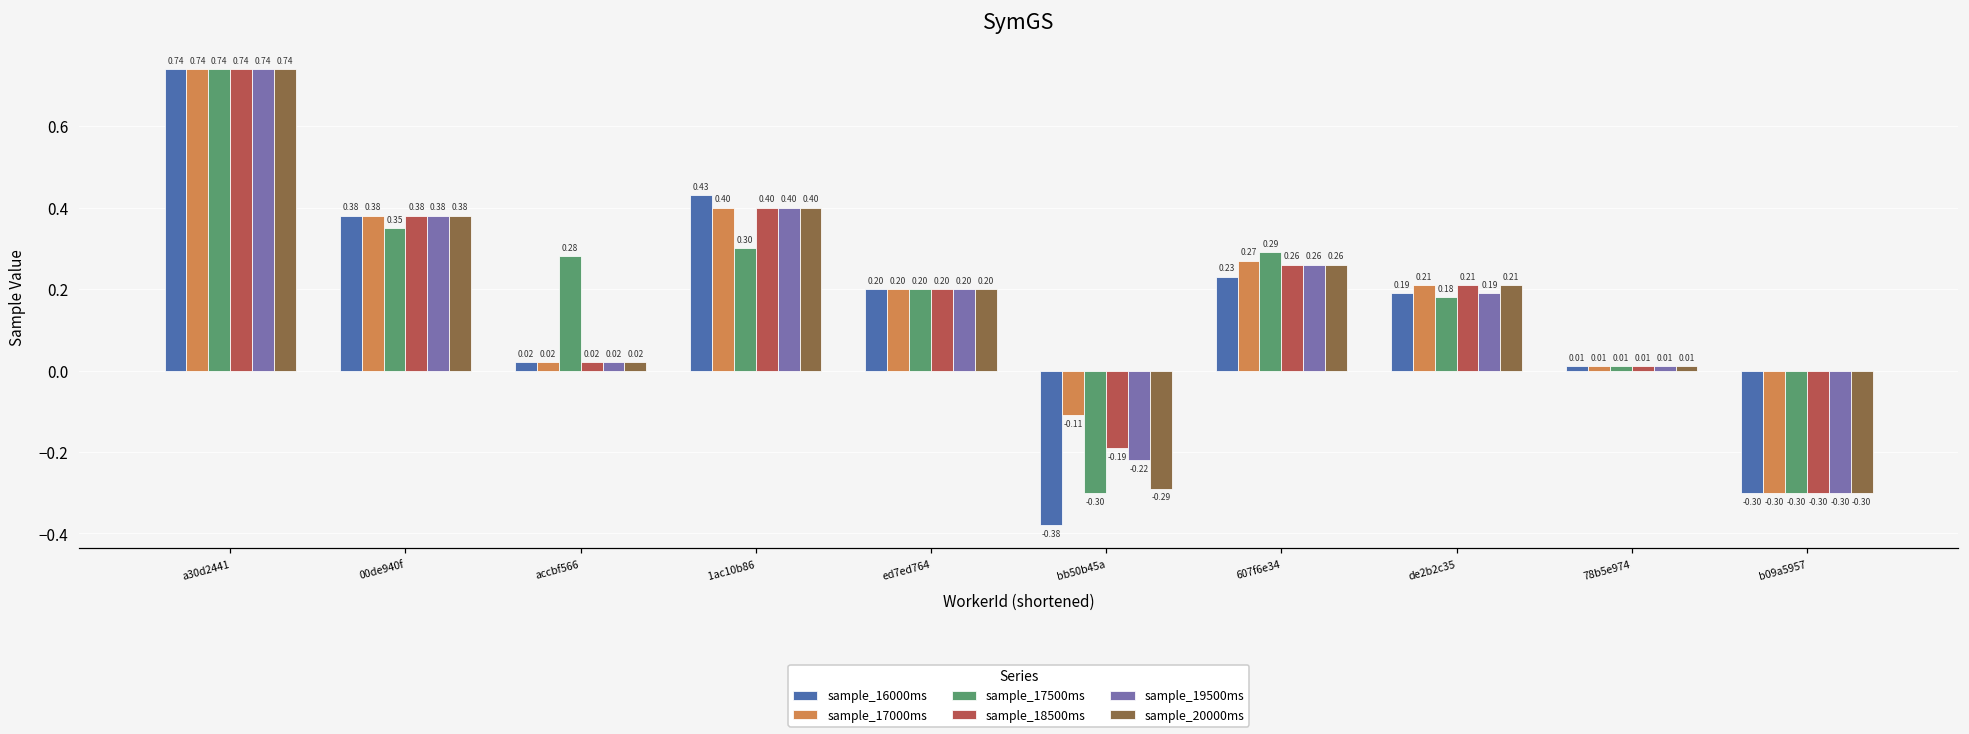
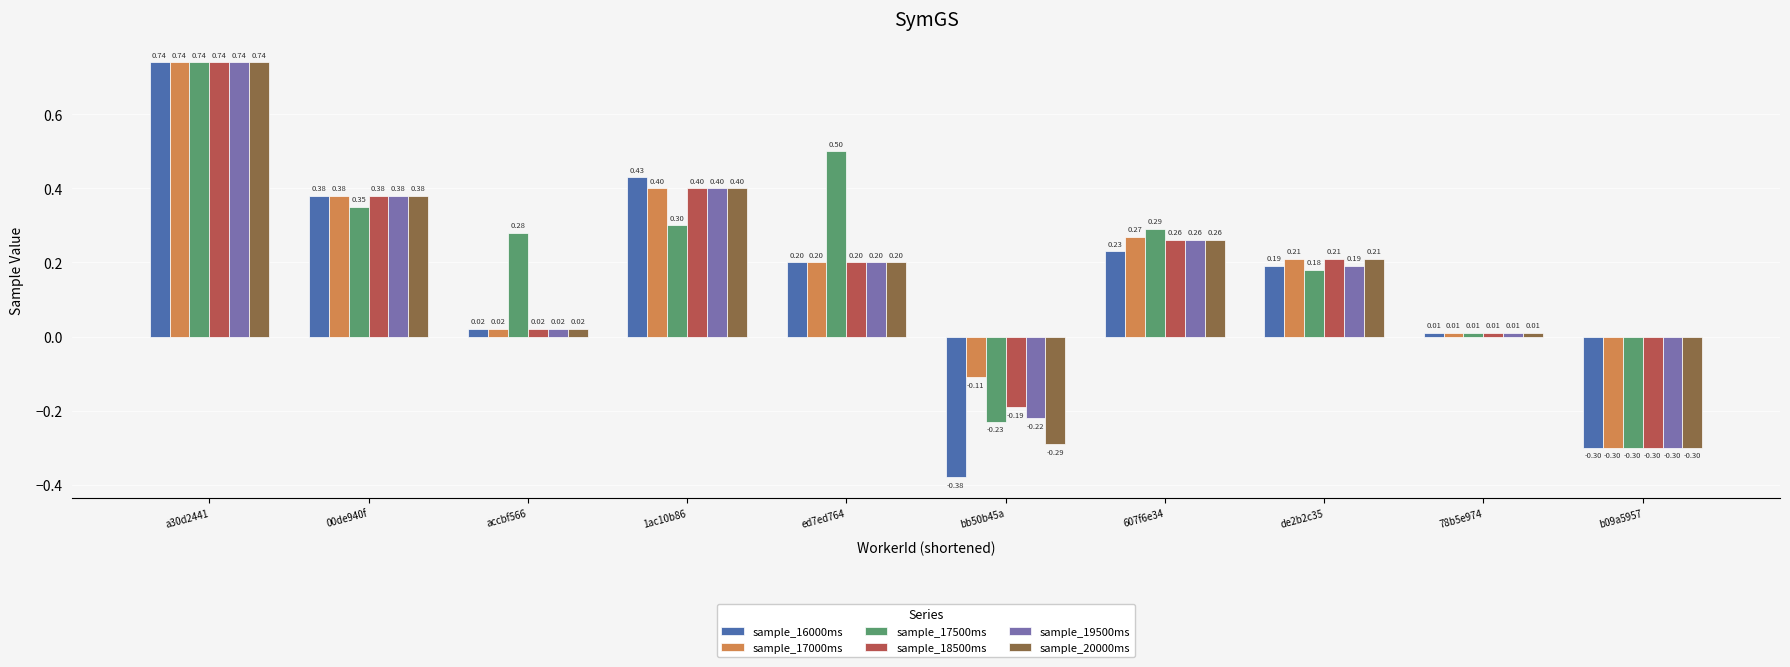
  {
    "sample_17500ms": {
      "a30d2441": 0.74,
      "00de940f": 0.35,
      "accbf566": 0.28,
      "1ac10b86": 0.30,
-     "ed7ed764": 0.20,
-     "bb50b45a": -0.30,
+     "ed7ed764": 0.50,
+     "bb50b45a": -0.23,
      "607f6e34": 0.29,
      "de2b2c35": 0.18,
      "78b5e974": 0.01,
      "b09a5957": -0.30
    }
  }
